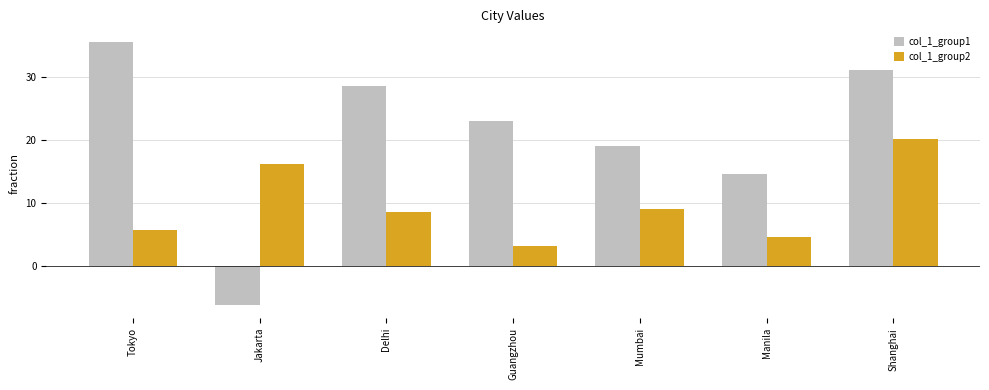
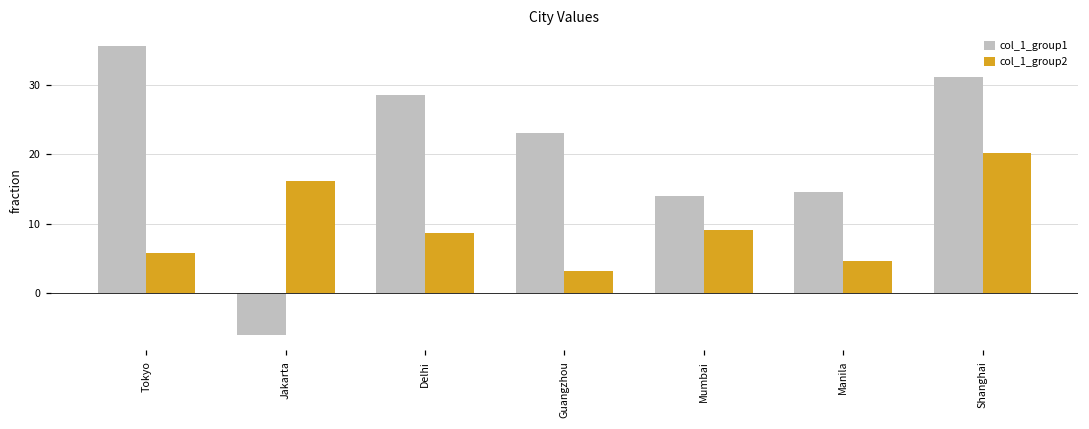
  {
    "col_1_group1": {
      "Tokyo": 36,
      "Jakarta": -6,
      "Delhi": 29,
      "Guangzhou": 23,
-     "Mumbai": 19,
+     "Mumbai": 14,
      "Manila": 15,
      "Shanghai": 31
    },
    "col_1_group2": {
      "Tokyo": 6,
      "Jakarta": 16,
      "Delhi": 9,
      "Guangzhou": 3,
      "Mumbai": 9,
      "Manila": 5,
      "Shanghai": 20
    }
  }
